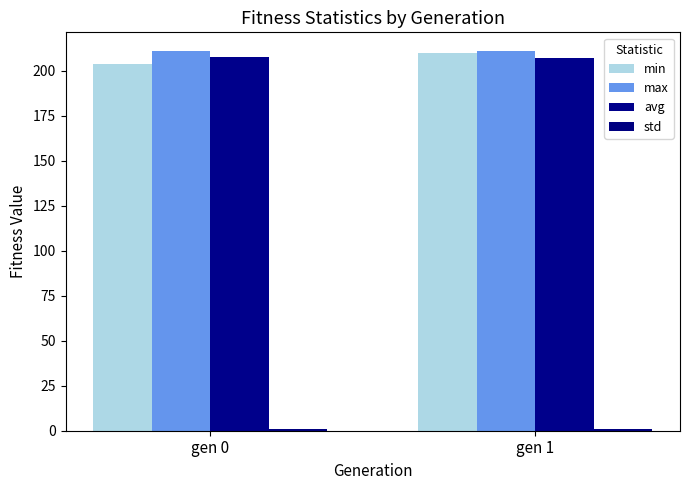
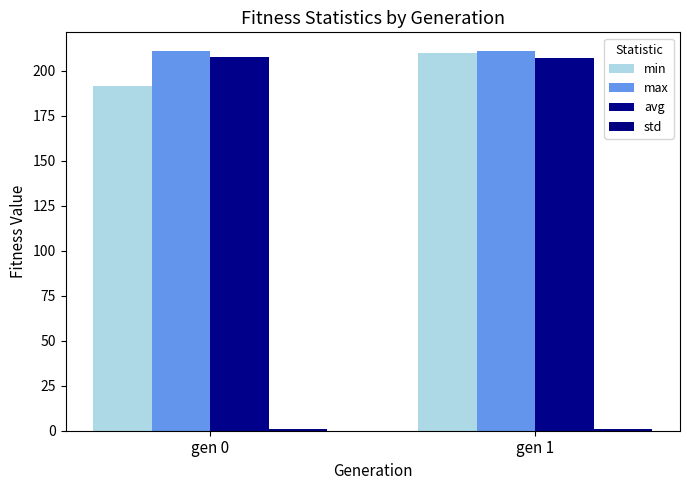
  {
    "min": {
-     "gen 0": 204,
+     "gen 0": 191,
      "gen 1": 210
    },
    "max": {
      "gen 0": 211,
      "gen 1": 211
    }
  }
